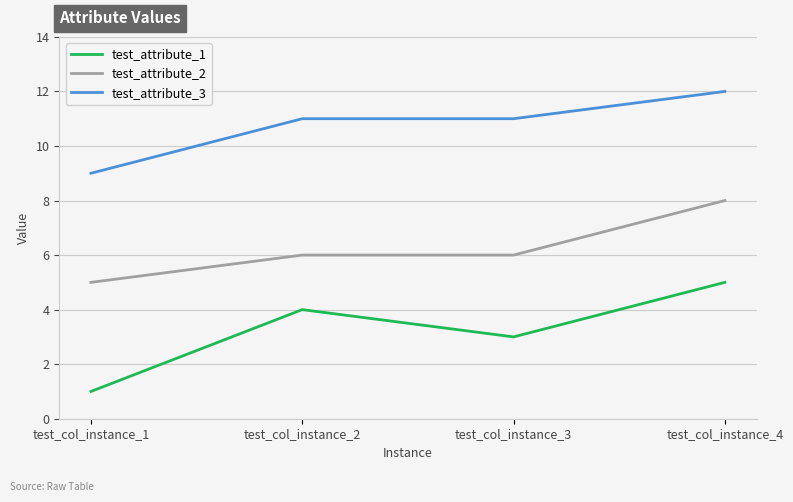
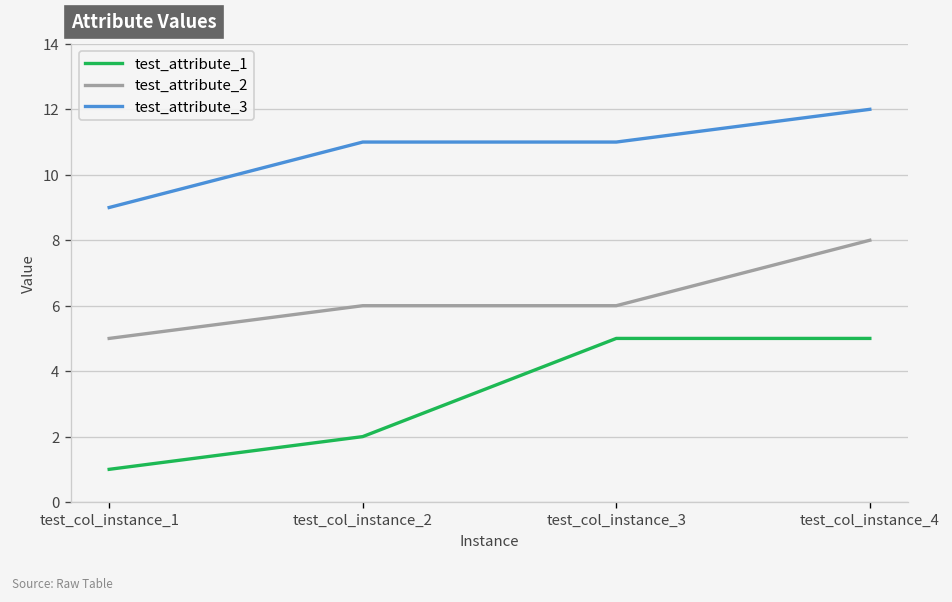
  {
    "test_attribute_1": {
      "test_col_instance_1": 1,
-     "test_col_instance_2": 4,
-     "test_col_instance_3": 3,
+     "test_col_instance_2": 2,
+     "test_col_instance_3": 5,
      "test_col_instance_4": 5
    },
    "test_attribute_2": {
      "test_col_instance_1": 5,
      "test_col_instance_2": 6,
      "test_col_instance_3": 6,
      "test_col_instance_4": 8
    },
    "test_attribute_3": {
      "test_col_instance_1": 9,
      "test_col_instance_2": 11,
      "test_col_instance_3": 11,
      "test_col_instance_4": 12
    }
  }
